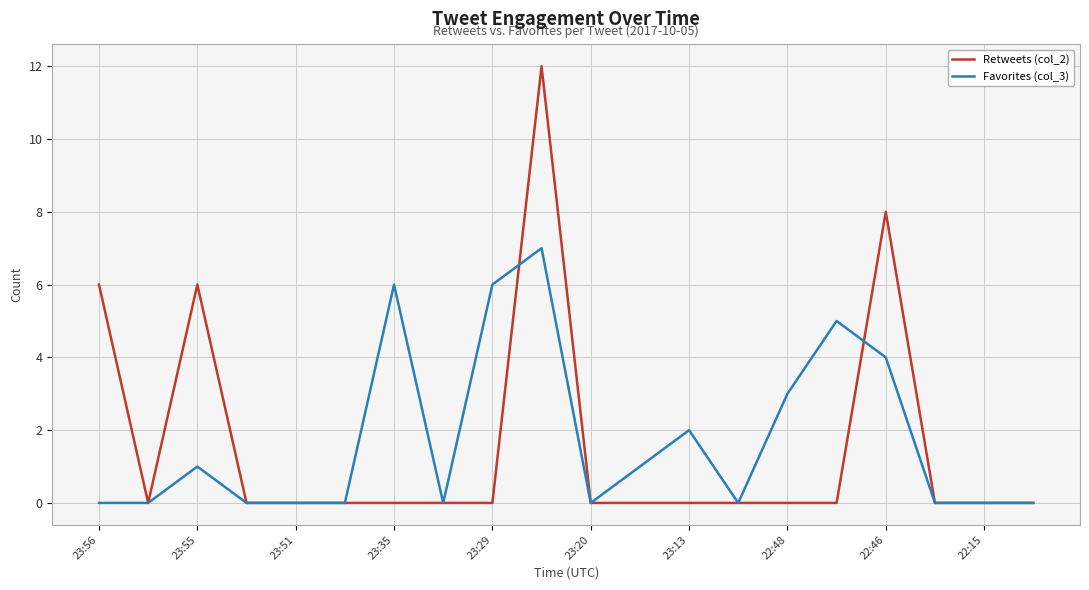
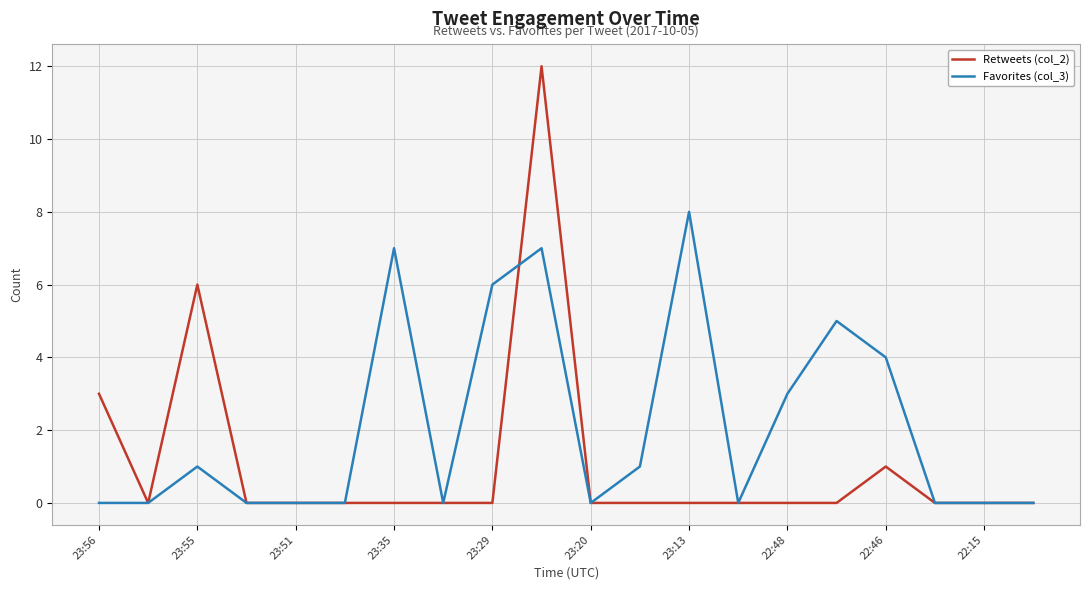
  {
    "Retweets (col_2)": {
-     "23:56": 6,
+     "23:56": 3,
      "23:55": 6,
      "23:35": 0,
      "23:29": 0,
      "23:13": 0,
      "22:48": 0,
-     "22:46": 8
+     "22:46": 1
    },
    "Favorites (col_3)": {
      "23:56": 0,
      "23:55": 1,
-     "23:35": 6,
+     "23:35": 7,
      "23:29": 6,
-     "23:13": 2,
+     "23:13": 8,
      "22:48": 3,
      "22:46": 4
    }
  }
